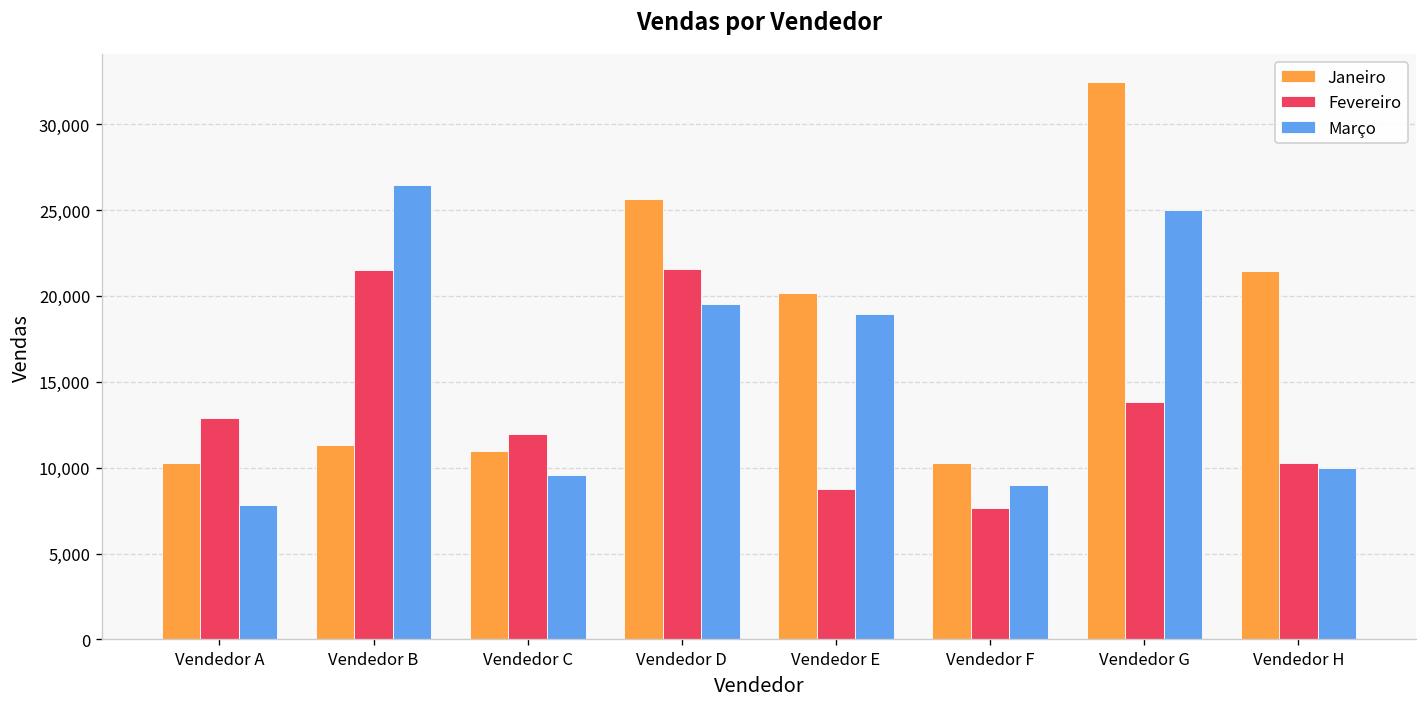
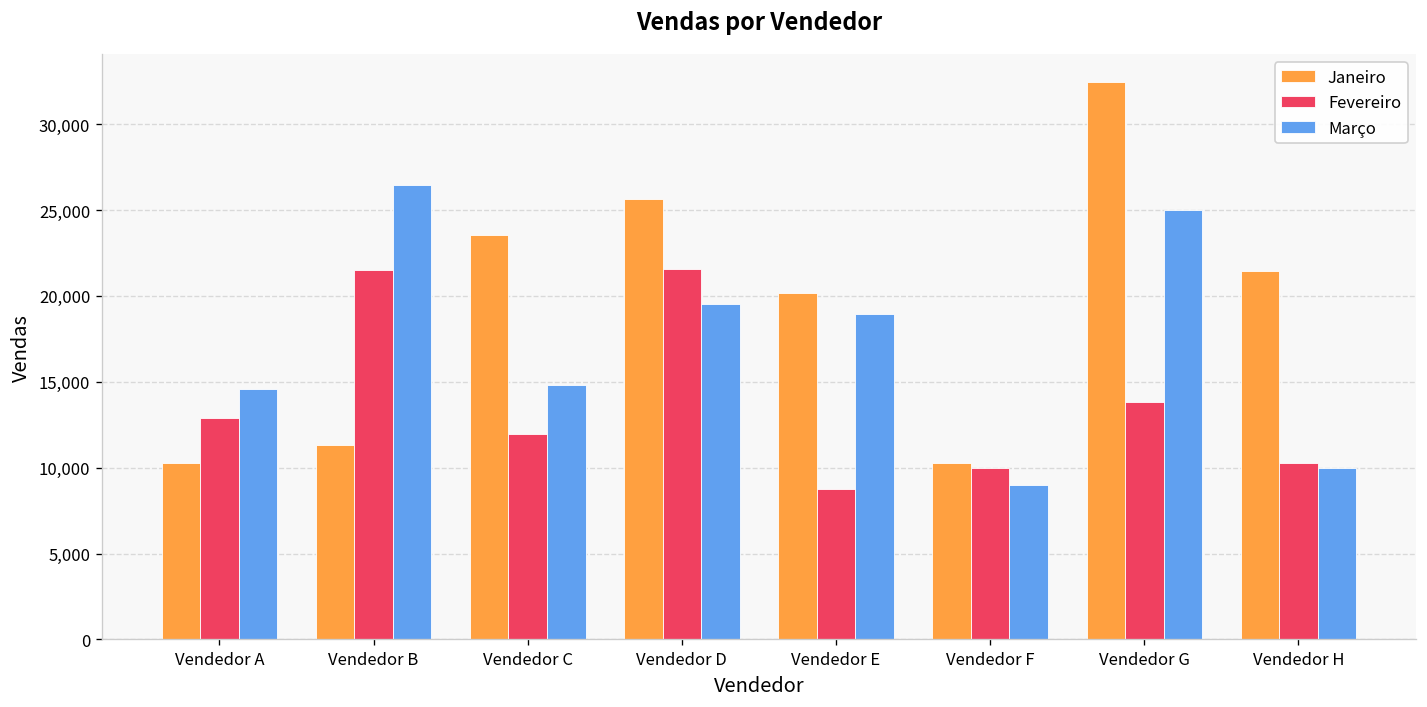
  {
    "Janeiro": {
      "Vendedor A": "10,300",
      "Vendedor B": "11,300",
-     "Vendedor C": "11,000",
+     "Vendedor C": "23,600",
      "Vendedor D": "25,600",
      "Vendedor E": "20,200",
      "Vendedor F": "10,300",
      "Vendedor G": "32,500",
      "Vendedor H": "21,500"
    },
    "Fevereiro": {
      "Vendedor A": "12,900",
      "Vendedor B": "21,500",
      "Vendedor C": "12,000",
      "Vendedor D": "21,600",
      "Vendedor E": "8,700",
-     "Vendedor F": "7,600",
+     "Vendedor F": "10,000",
      "Vendedor G": "13,800",
      "Vendedor H": "10,300"
    },
    "Março": {
-     "Vendedor A": "7,800",
+     "Vendedor A": "14,600",
      "Vendedor B": "26,500",
-     "Vendedor C": "9,600",
+     "Vendedor C": "14,800",
      "Vendedor D": "19,500",
      "Vendedor E": "18,900",
      "Vendedor F": "9,000",
      "Vendedor G": "25,000",
      "Vendedor H": "10,000"
    }
  }
